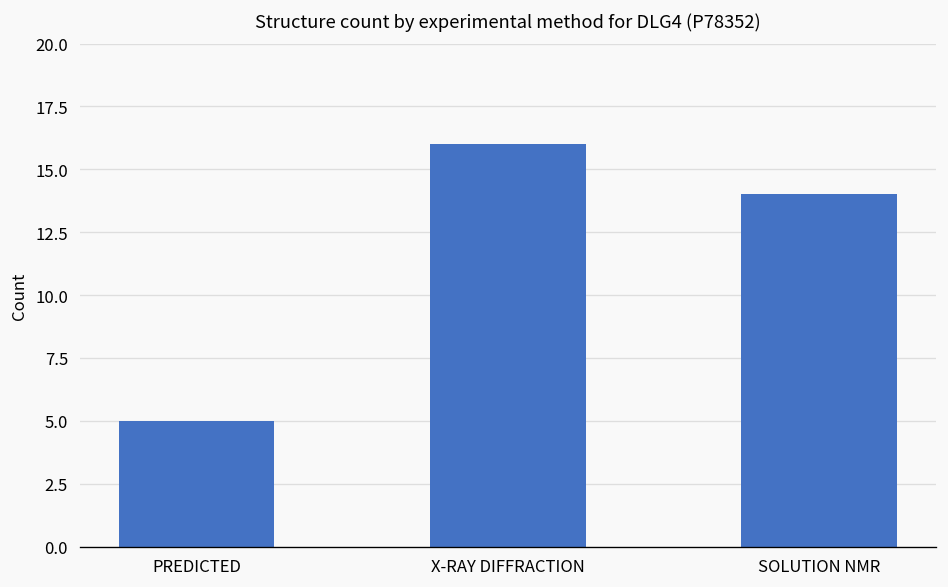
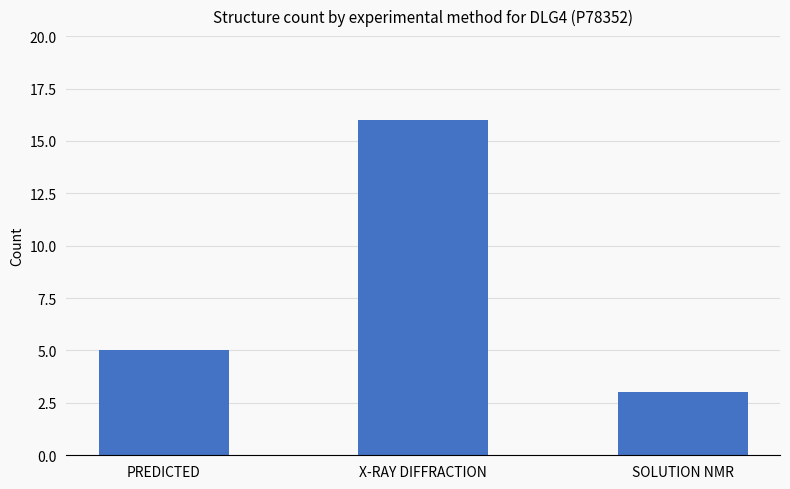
  {
    "PREDICTED": 5,
    "X-RAY DIFFRACTION": 16,
-   "SOLUTION NMR": 14
+   "SOLUTION NMR": 3
  }
